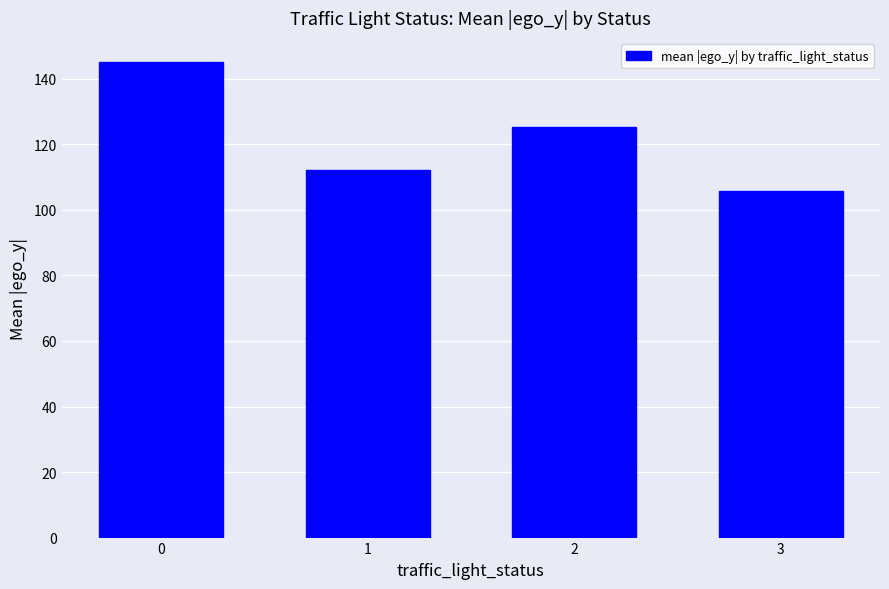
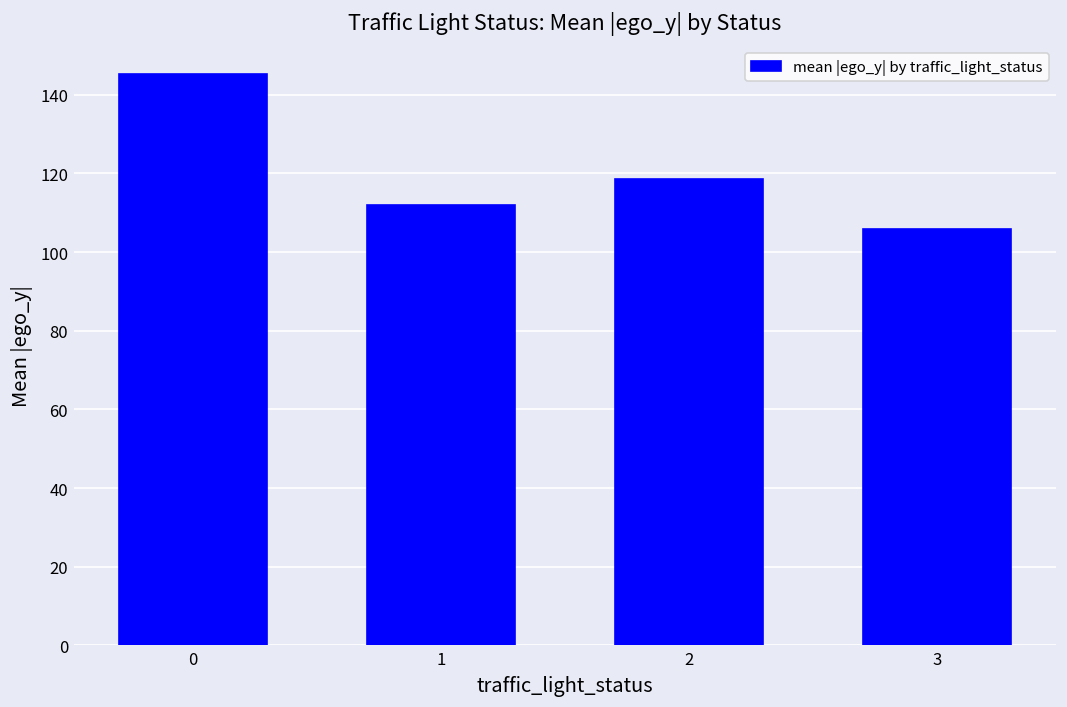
  {
    "0": 145,
    "1": 112,
-   "2": 125,
+   "2": 119,
    "3": 106
  }
